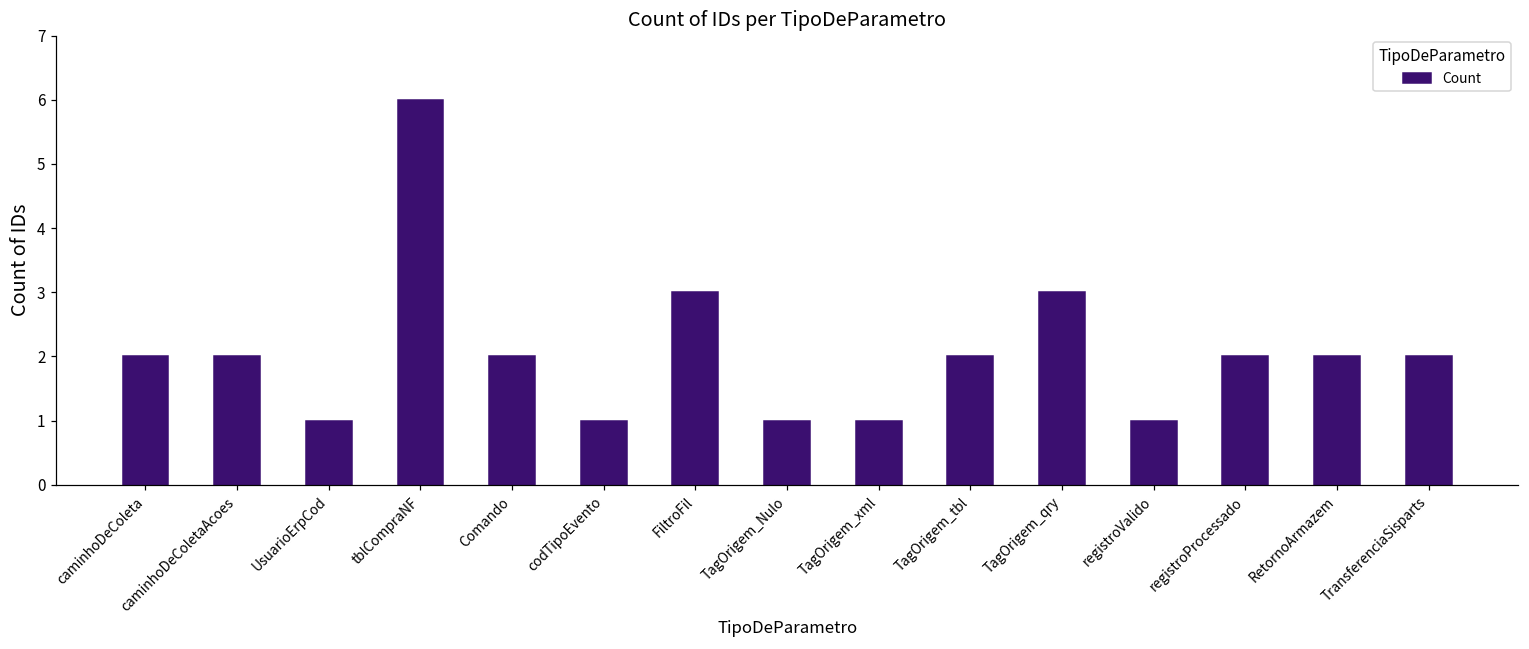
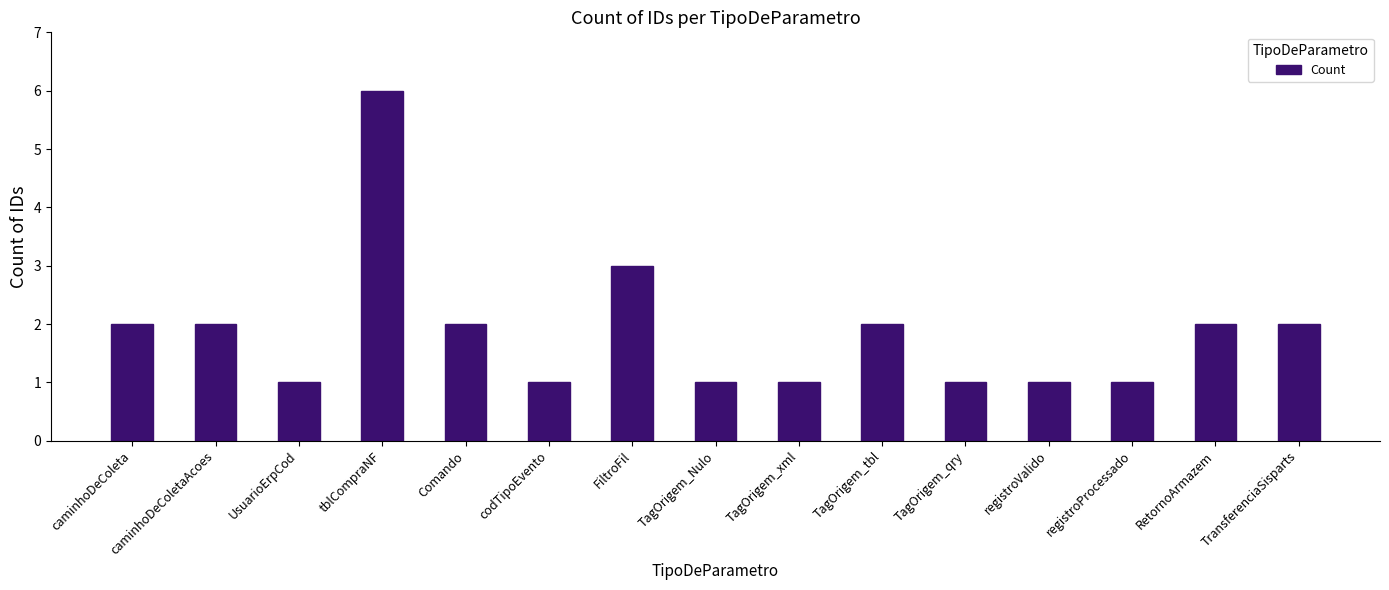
  {
    "caminhoDeColeta": 2,
    "caminhoDeColetaAcoes": 2,
    "UsuarioErpCod": 1,
    "tblCompraNF": 6,
    "Comando": 2,
    "codTipoEvento": 1,
    "FiltroFil": 3,
    "TagOrigem_Nulo": 1,
    "TagOrigem_xml": 1,
    "TagOrigem_tbl": 2,
-   "TagOrigem_qry": 3,
+   "TagOrigem_qry": 1,
    "registroValido": 1,
-   "registroProcessado": 2,
+   "registroProcessado": 1,
    "RetornoArmazem": 2,
    "TransferenciaSisparts": 2
  }
